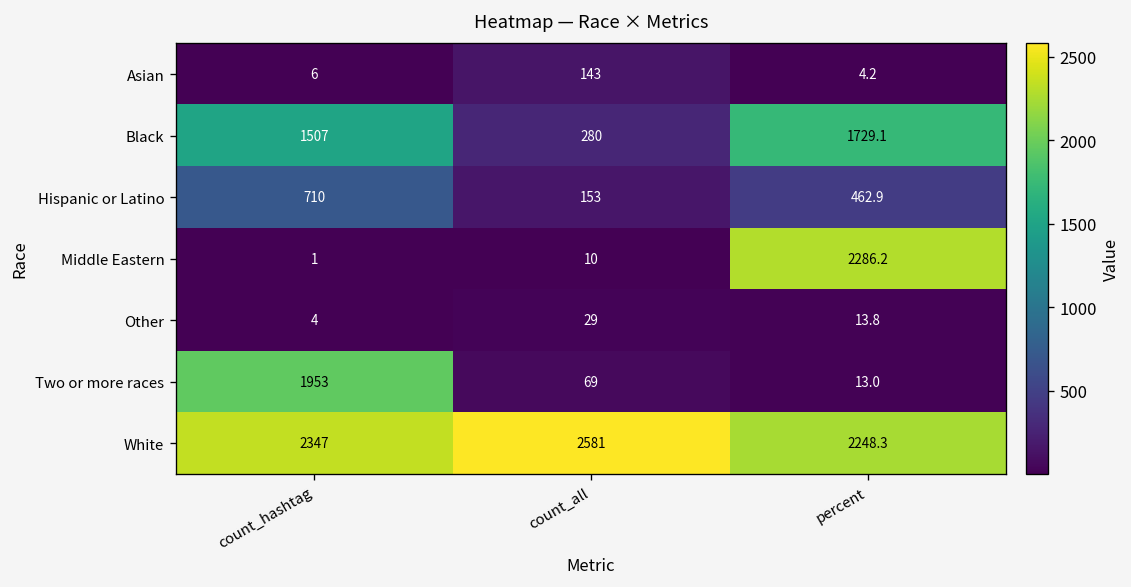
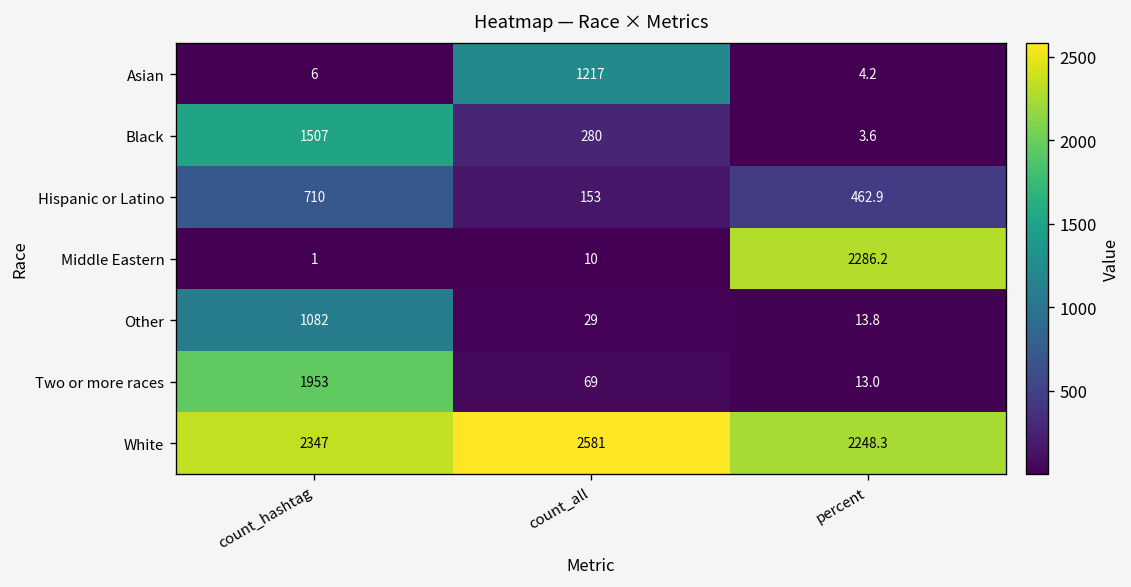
  {
    "Asian": {
      "count_hashtag": 6,
-     "count_all": 143,
+     "count_all": 1217,
      "percent": 4.2
    },
    "Black": {
      "count_hashtag": 1507,
      "count_all": 280,
-     "percent": 1729.1
+     "percent": 3.6
    },
    "Hispanic or Latino": {
      "count_hashtag": 710,
      "count_all": 153,
      "percent": 462.9
    },
    "Middle Eastern": {
      "count_hashtag": 1,
      "count_all": 10,
      "percent": 2286.2
    },
    "Other": {
-     "count_hashtag": 4,
+     "count_hashtag": 1082,
      "count_all": 29,
      "percent": 13.8
    },
    "Two or more races": {
      "count_hashtag": 1953,
      "count_all": 69,
      "percent": 13.0
    },
    "White": {
      "count_hashtag": 2347,
      "count_all": 2581,
      "percent": 2248.3
    }
  }
